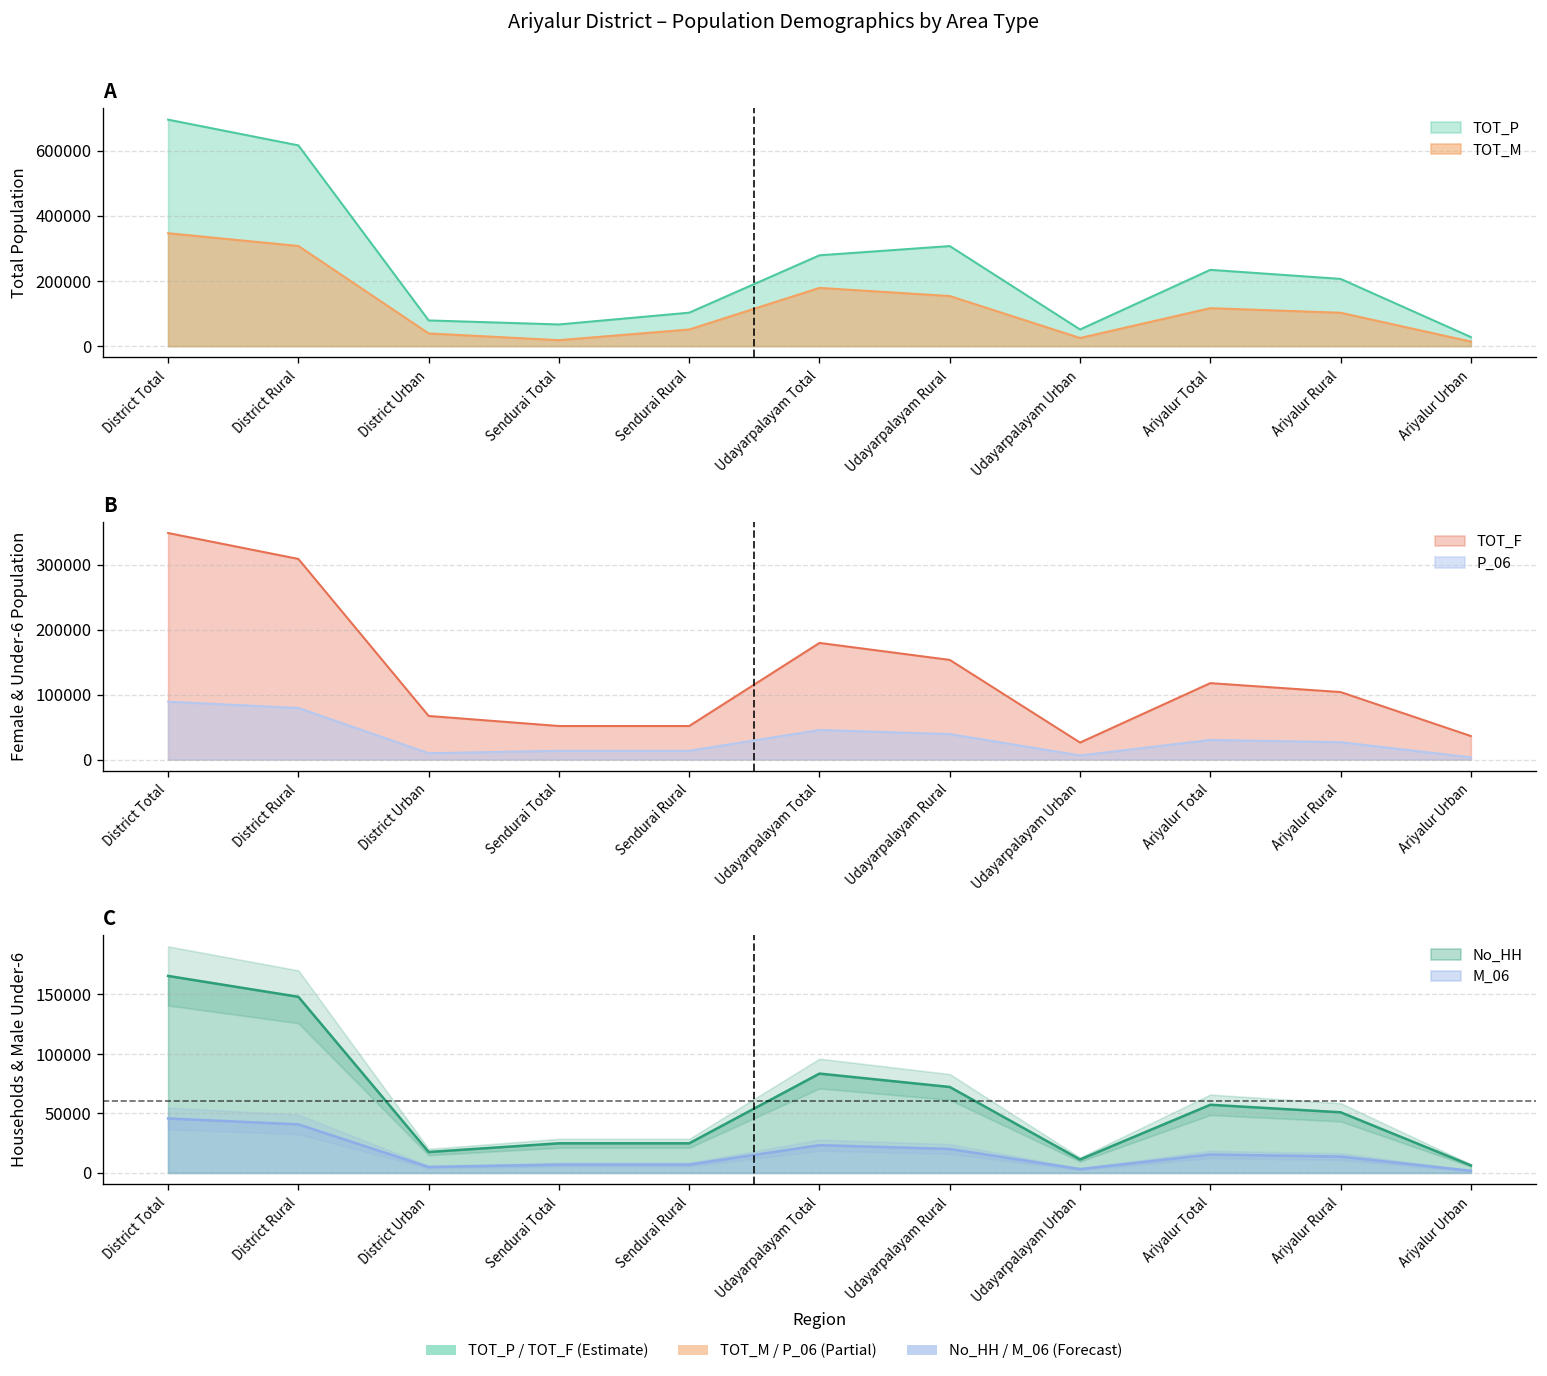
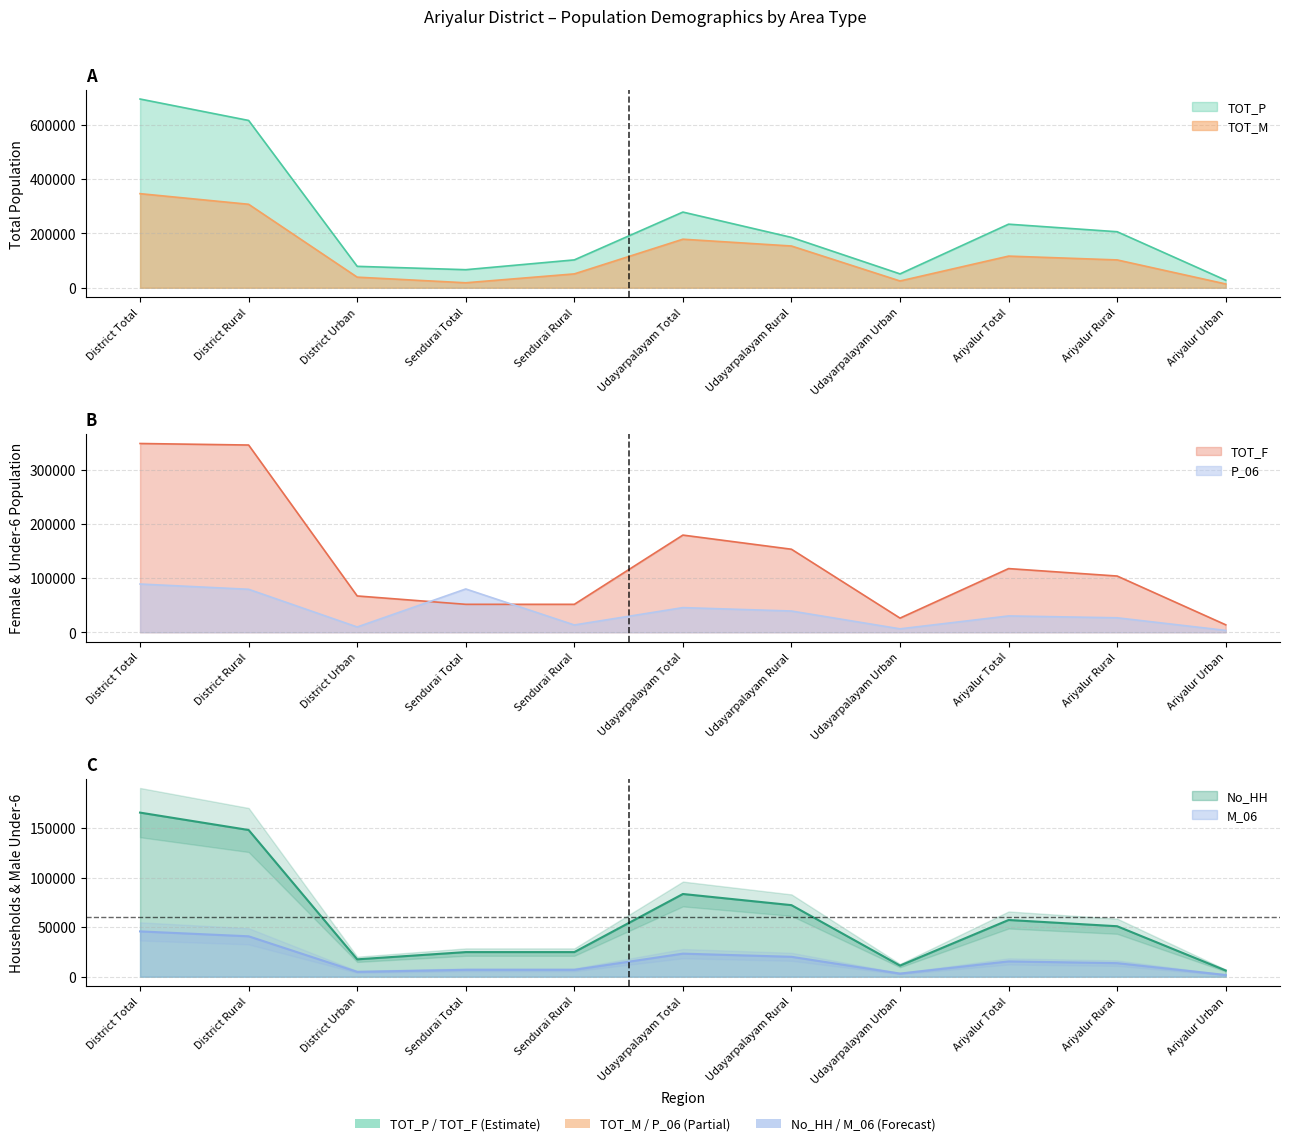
  {
    "A": {
      "TOT_P": {
        "District Total": 700000,
        "District Rural": 620000,
        "District Urban": 80000,
        "Sendurai Total": 70000,
        "Sendurai Rural": 100000,
        "Udayarpalayam Total": 280000,
-       "Udayarpalayam Rural": 310000,
+       "Udayarpalayam Rural": 190000,
        "Udayarpalayam Urban": 50000,
        "Ariyalur Total": 230000,
        "Ariyalur Rural": 210000,
        "Ariyalur Urban": 30000
      },
      "TOT_M": {
        "District Total": 350000,
        "District Rural": 310000,
        "District Urban": 40000,
        "Sendurai Total": 20000,
        "Sendurai Rural": 50000,
        "Udayarpalayam Total": 180000,
        "Udayarpalayam Rural": 150000,
        "Udayarpalayam Urban": 30000,
        "Ariyalur Total": 120000,
        "Ariyalur Rural": 100000,
        "Ariyalur Urban": 10000
      }
    },
    "B": {
      "TOT_F": {
        "District Total": 350000,
-       "District Rural": 310000,
+       "District Rural": 350000,
        "District Urban": 70000,
        "Sendurai Total": 50000,
        "Sendurai Rural": 50000,
        "Udayarpalayam Total": 180000,
        "Udayarpalayam Rural": 150000,
        "Udayarpalayam Urban": 30000,
        "Ariyalur Total": 120000,
        "Ariyalur Rural": 100000,
-       "Ariyalur Urban": 40000
+       "Ariyalur Urban": 10000
      },
      "P_06": {
        "District Total": 90000,
        "District Rural": 80000,
        "District Urban": 10000,
-       "Sendurai Total": 10000,
+       "Sendurai Total": 80000,
        "Sendurai Rural": 10000,
        "Udayarpalayam Total": 50000,
        "Udayarpalayam Rural": 40000,
        "Udayarpalayam Urban": 10000,
        "Ariyalur Total": 30000,
        "Ariyalur Rural": 30000,
        "Ariyalur Urban": 0
      }
    }
  }
